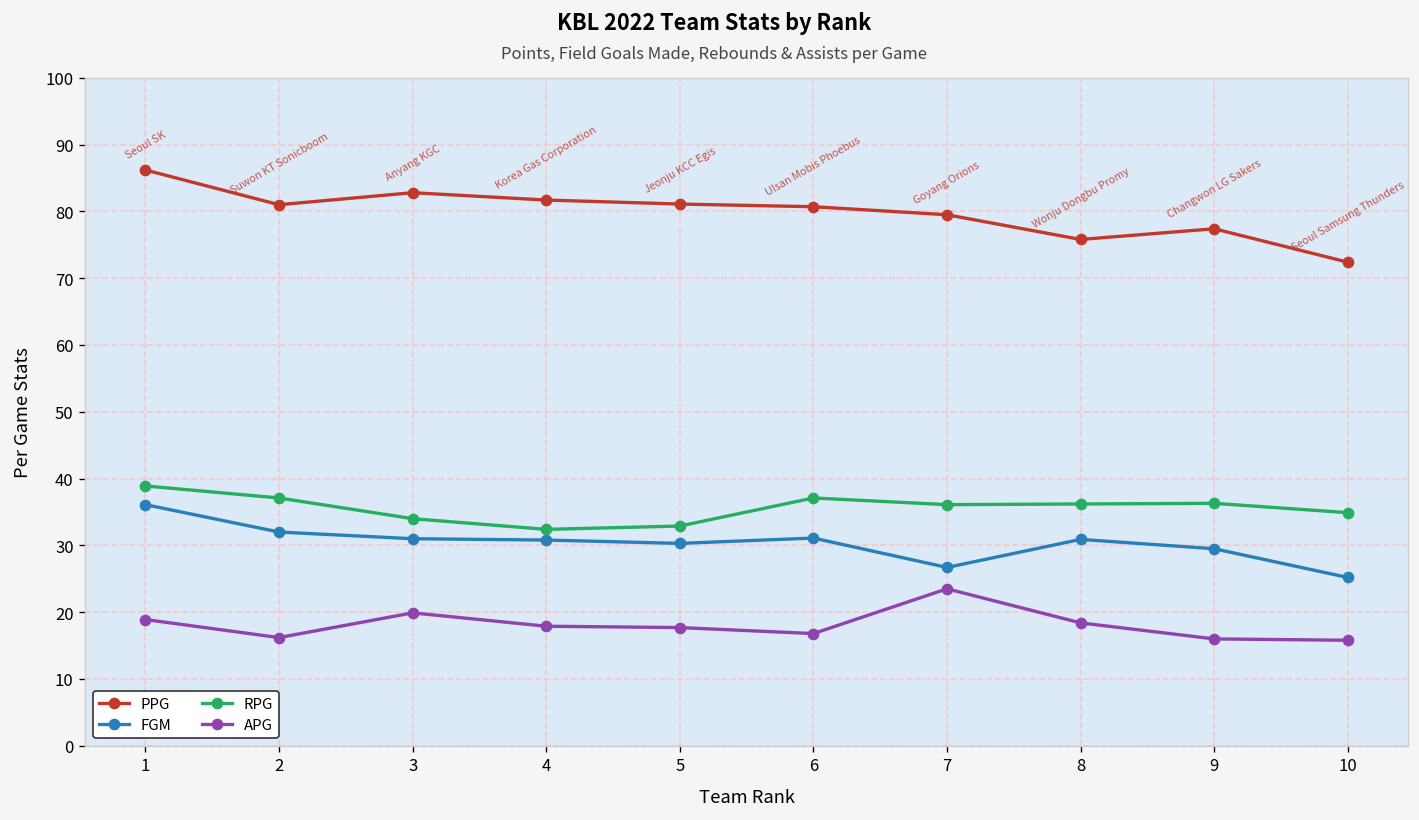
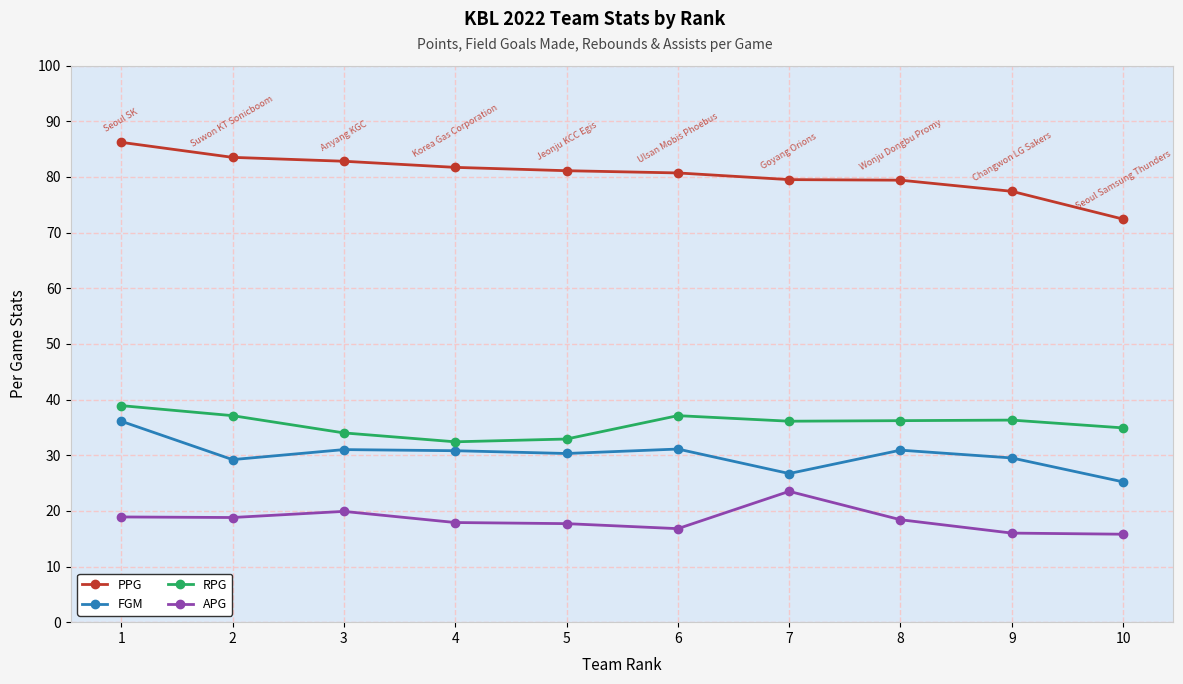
  {
    "PPG": {
      "1": 86,
-     "2": 81,
+     "2": 84,
      "3": 83,
      "4": 82,
      "5": 81,
      "6": 81,
      "7": 80,
-     "8": 76,
+     "8": 79,
      "9": 77,
      "10": 72
    },
    "FGM": {
      "1": 36,
-     "2": 32,
+     "2": 29,
      "3": 31,
      "4": 31,
      "5": 30,
      "6": 31,
      "7": 27,
      "8": 31,
      "9": 30,
      "10": 25
    },
    "RPG": {
      "1": 39,
      "2": 37,
      "3": 34,
      "4": 32,
      "5": 33,
      "6": 37,
      "7": 36,
      "8": 36,
      "9": 36,
      "10": 35
    },
    "APG": {
      "1": 19,
-     "2": 16,
+     "2": 19,
      "3": 20,
      "4": 18,
      "5": 18,
      "6": 17,
      "7": 24,
      "8": 18,
      "9": 16,
      "10": 16
    }
  }
